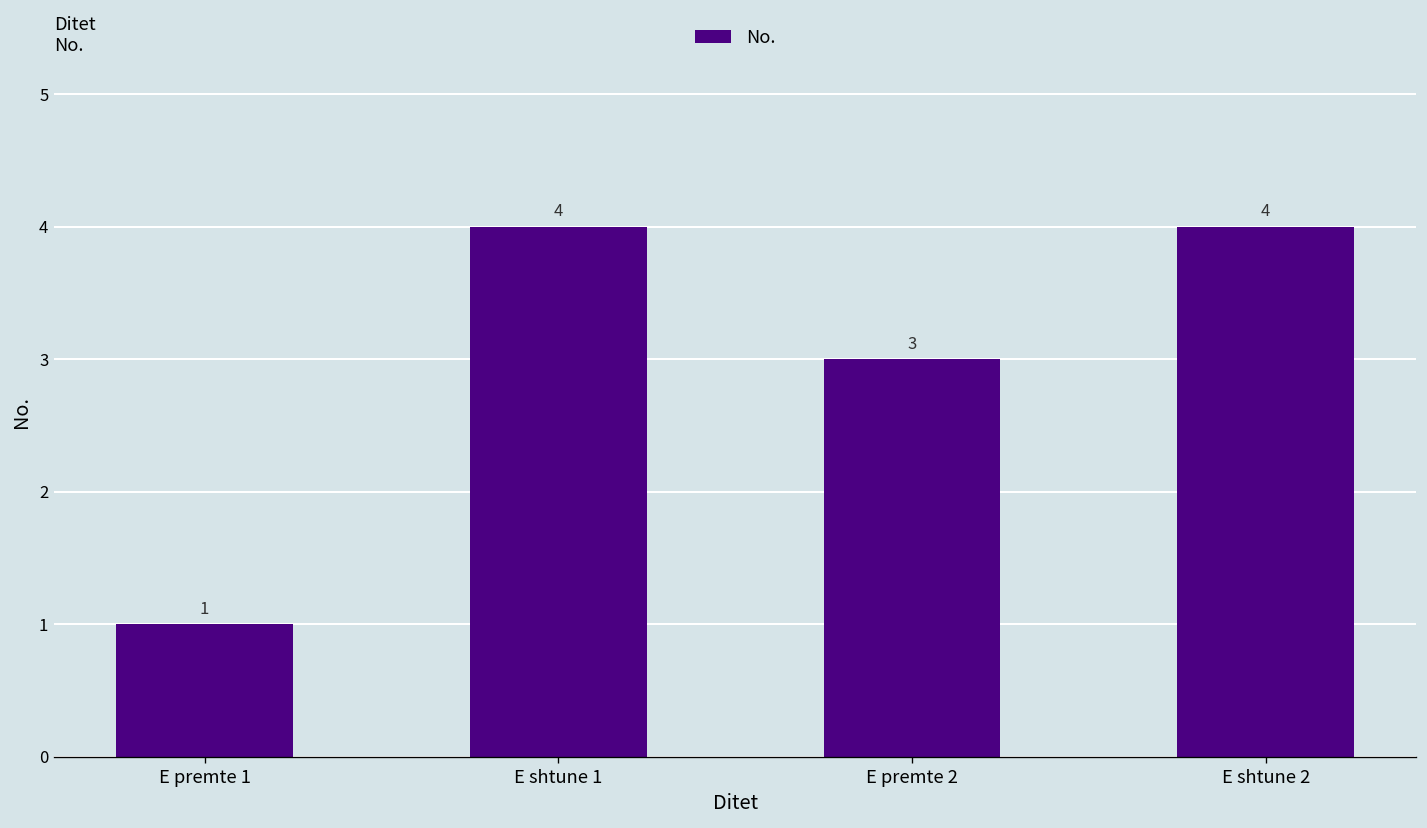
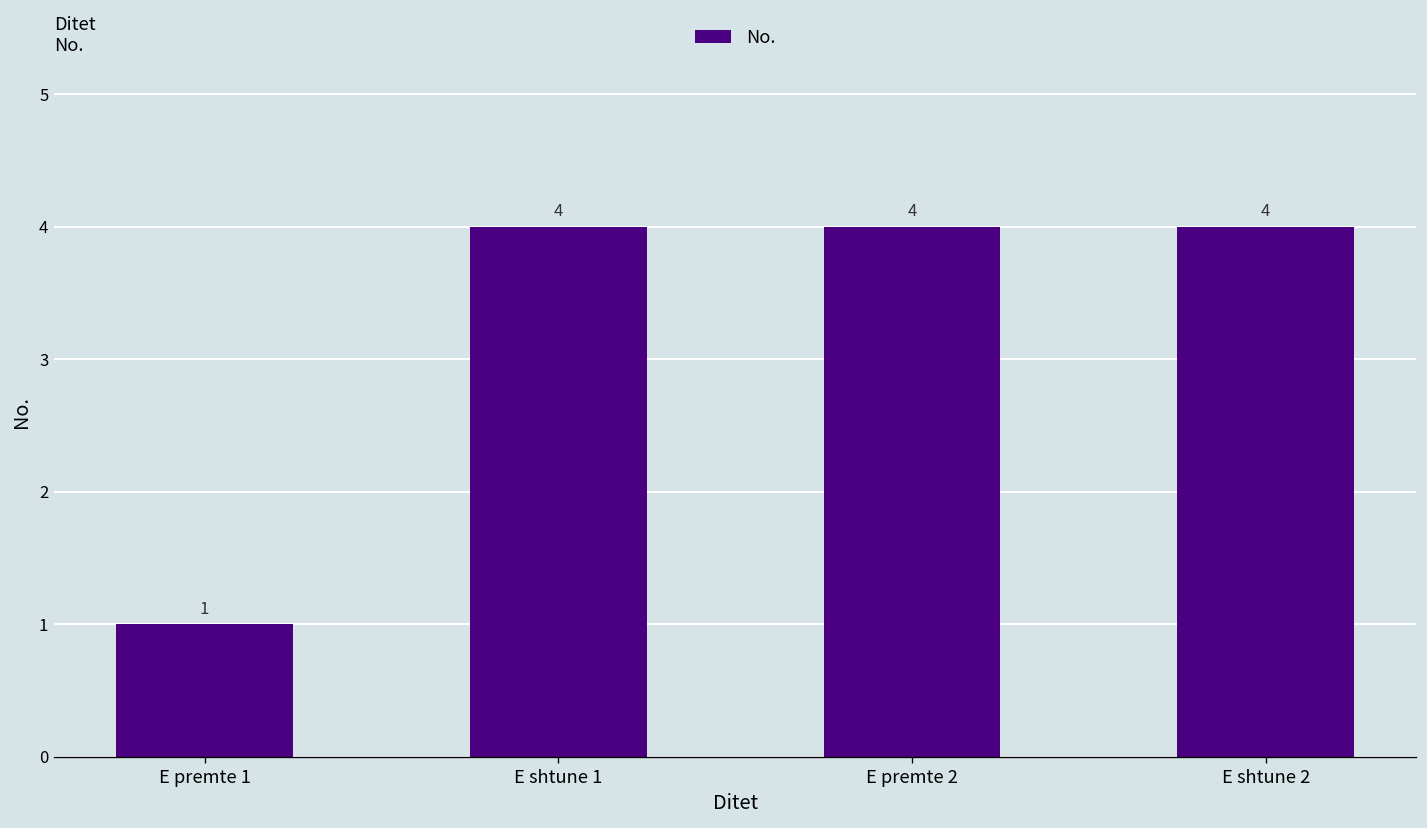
  {
    "E premte 1": 1,
    "E shtune 1": 4,
-   "E premte 2": 3,
+   "E premte 2": 4,
    "E shtune 2": 4
  }
